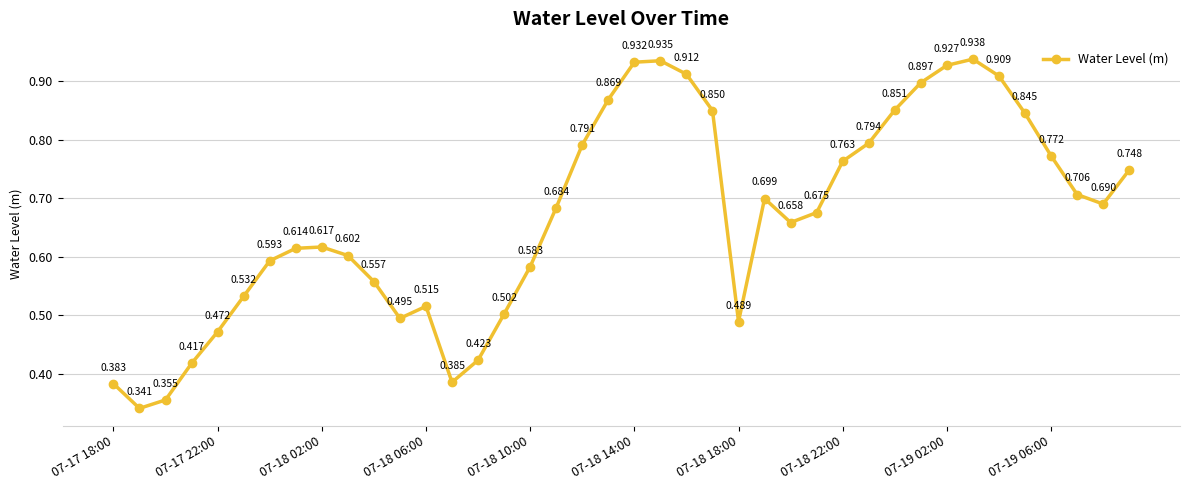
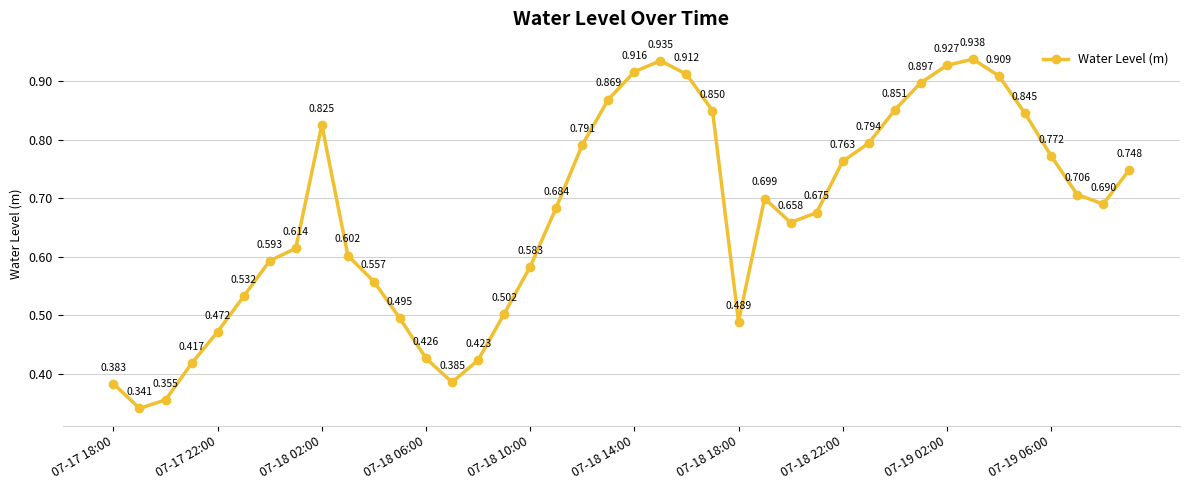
  {
    "07-17 18:00": 0.383,
    "07-17 22:00": 0.472,
-   "07-18 02:00": 0.617,
-   "07-18 06:00": 0.515,
+   "07-18 02:00": 0.825,
+   "07-18 06:00": 0.426,
    "07-18 10:00": 0.583,
-   "07-18 14:00": 0.932,
+   "07-18 14:00": 0.916,
    "07-18 18:00": 0.489,
    "07-18 22:00": 0.763,
    "07-19 02:00": 0.927,
    "07-19 06:00": 0.772
  }
